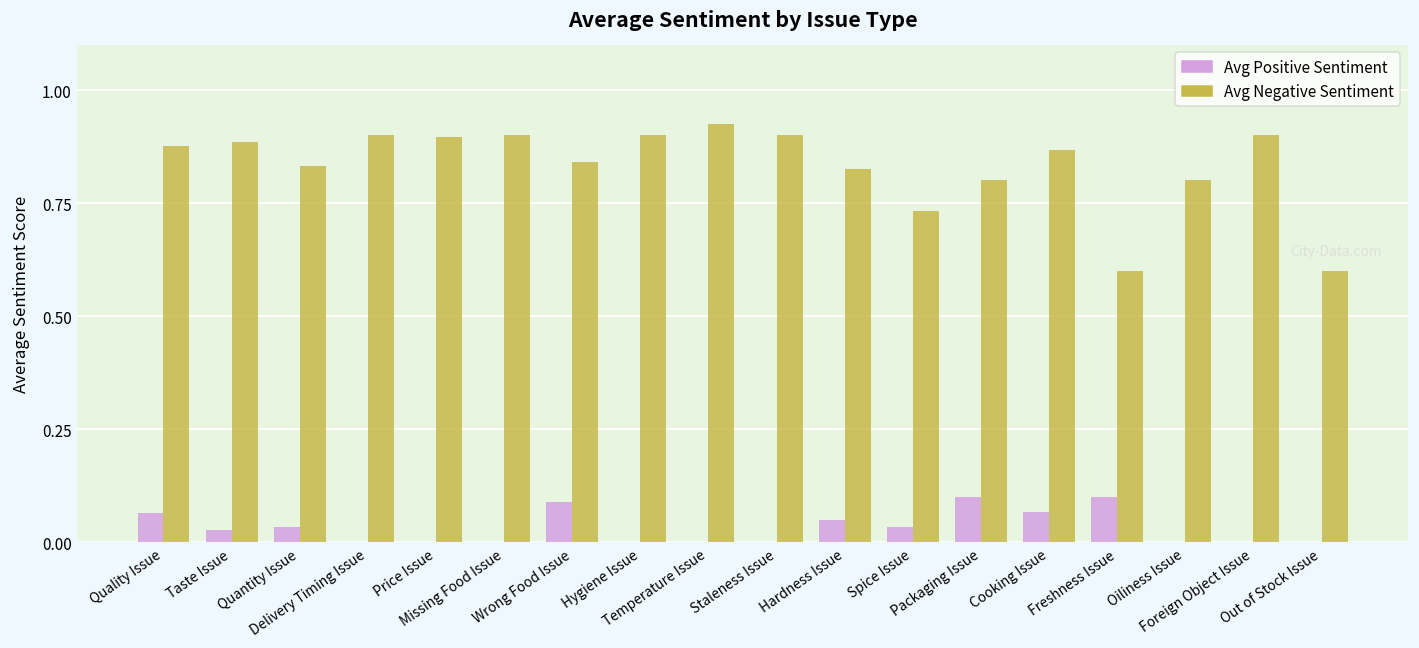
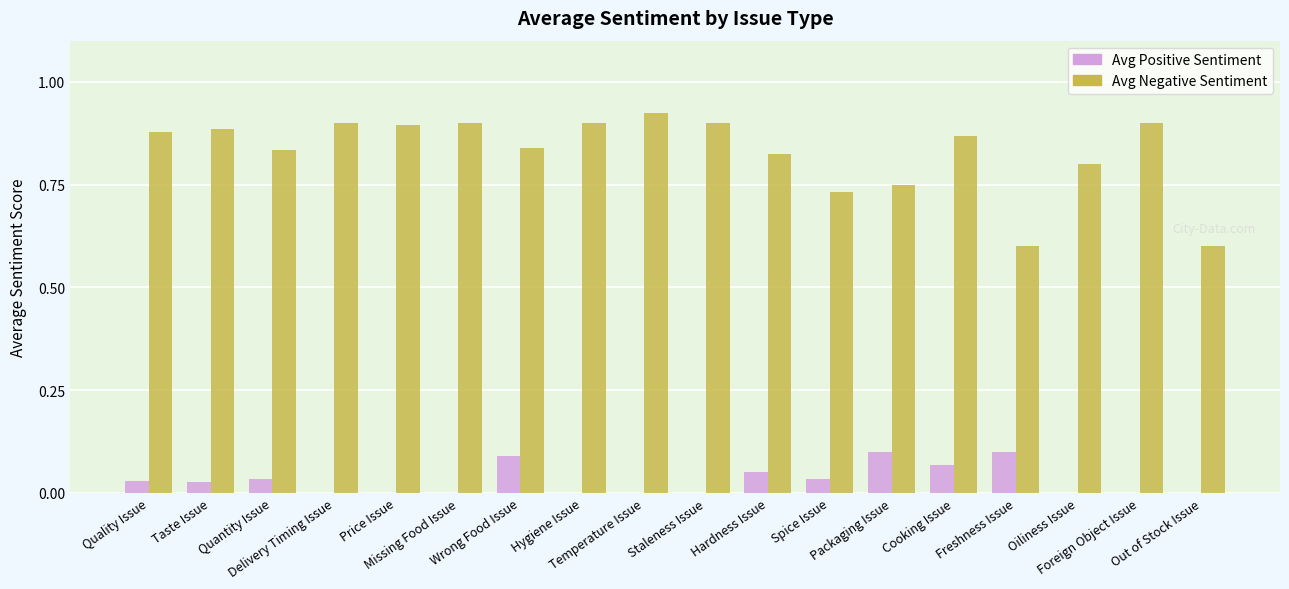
  {
    "Avg Positive Sentiment": {
-     "Quality Issue": 0.06,
+     "Quality Issue": 0.03,
      "Taste Issue": 0.03,
      "Quantity Issue": 0.03,
      "Delivery Timing Issue": 0.00,
      "Price Issue": 0.00,
      "Missing Food Issue": 0.00,
      "Wrong Food Issue": 0.09,
      "Hygiene Issue": 0.00,
      "Temperature Issue": 0.00,
      "Staleness Issue": 0.00,
      "Hardness Issue": 0.05,
      "Spice Issue": 0.03,
      "Packaging Issue": 0.10,
      "Cooking Issue": 0.07,
      "Freshness Issue": 0.10,
      "Oiliness Issue": 0.00,
      "Foreign Object Issue": 0.00,
      "Out of Stock Issue": 0.00
    },
    "Avg Negative Sentiment": {
      "Quality Issue": 0.88,
      "Taste Issue": 0.89,
      "Quantity Issue": 0.83,
      "Delivery Timing Issue": 0.90,
      "Price Issue": 0.90,
      "Missing Food Issue": 0.90,
      "Wrong Food Issue": 0.84,
      "Hygiene Issue": 0.90,
      "Temperature Issue": 0.93,
      "Staleness Issue": 0.90,
      "Hardness Issue": 0.83,
      "Spice Issue": 0.73,
-     "Packaging Issue": 0.80,
+     "Packaging Issue": 0.75,
      "Cooking Issue": 0.87,
      "Freshness Issue": 0.60,
      "Oiliness Issue": 0.80,
      "Foreign Object Issue": 0.90,
      "Out of Stock Issue": 0.60
    }
  }
